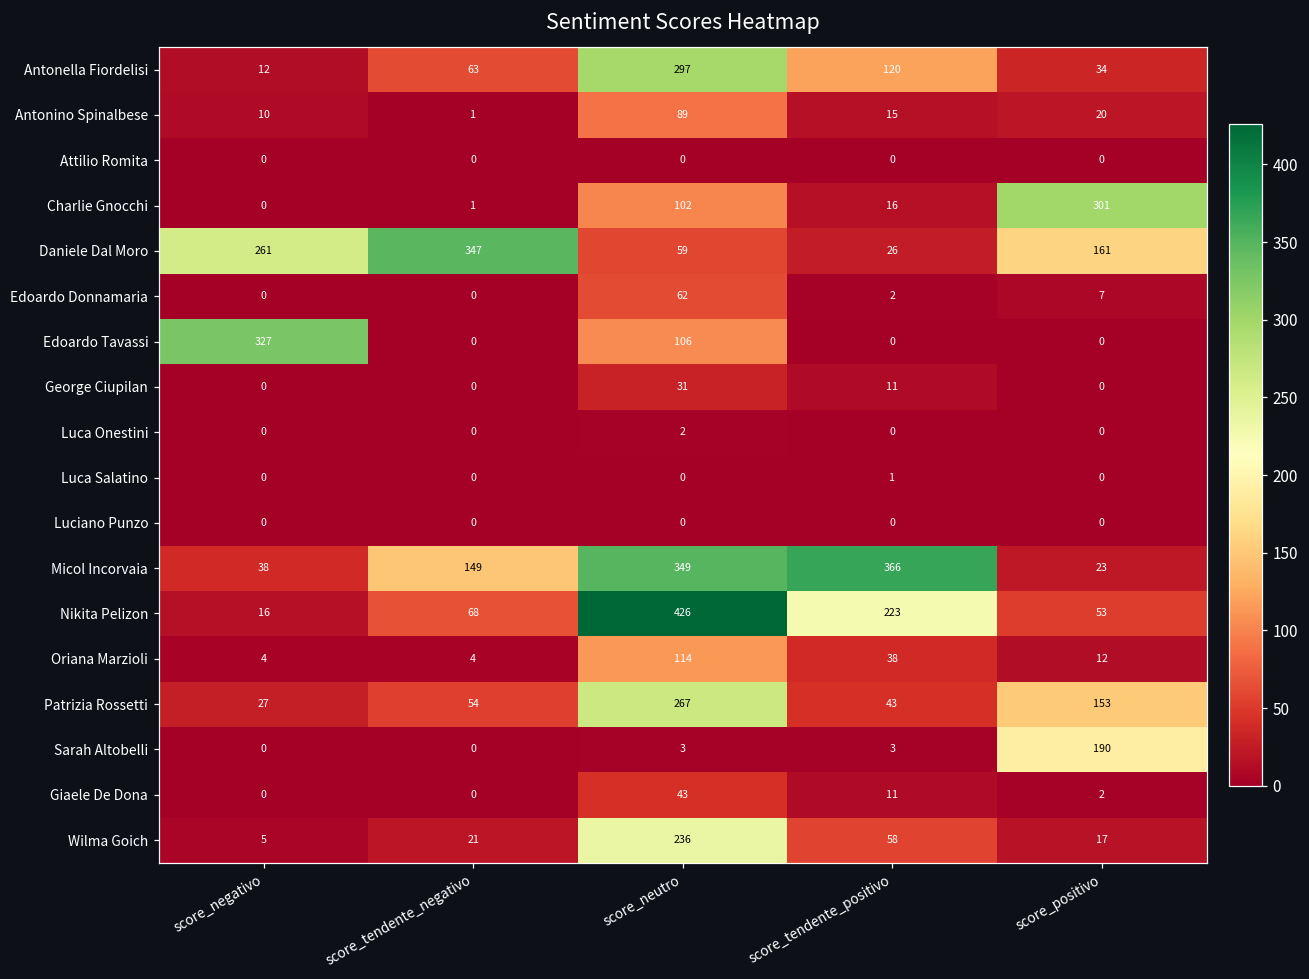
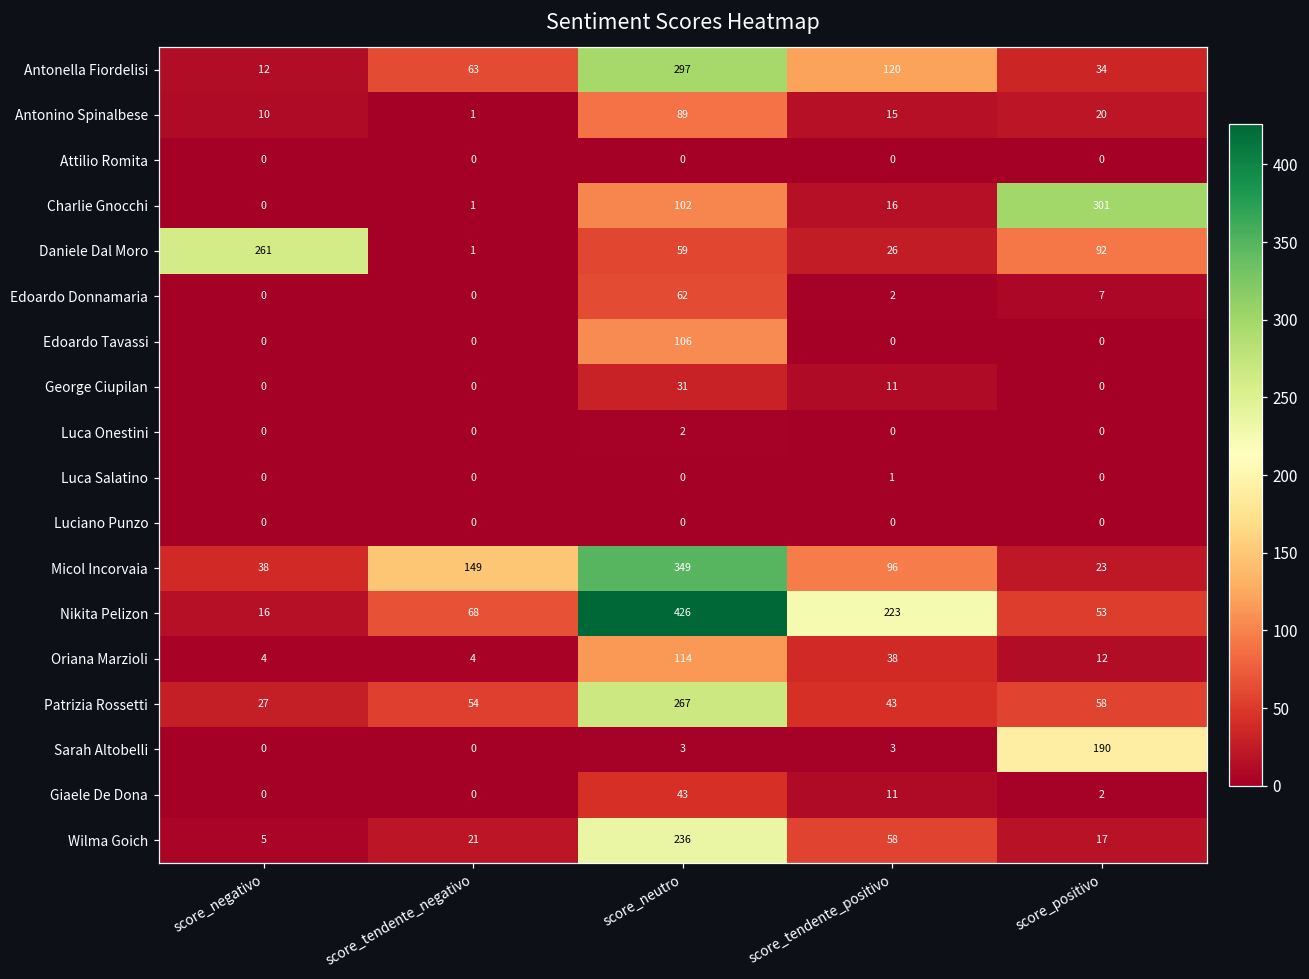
  {
    "Antonella Fiordelisi": {
      "score_negativo": 12,
      "score_tendente_negativo": 63,
      "score_neutro": 297,
      "score_tendente_positivo": 120,
      "score_positivo": 34
    },
    "Antonino Spinalbese": {
      "score_negativo": 10,
      "score_tendente_negativo": 1,
      "score_neutro": 89,
      "score_tendente_positivo": 15,
      "score_positivo": 20
    },
    "Attilio Romita": {
      "score_negativo": 0,
      "score_tendente_negativo": 0,
      "score_neutro": 0,
      "score_tendente_positivo": 0,
      "score_positivo": 0
    },
    "Charlie Gnocchi": {
      "score_negativo": 0,
      "score_tendente_negativo": 1,
      "score_neutro": 102,
      "score_tendente_positivo": 16,
      "score_positivo": 301
    },
    "Daniele Dal Moro": {
      "score_negativo": 261,
-     "score_tendente_negativo": 347,
+     "score_tendente_negativo": 1,
      "score_neutro": 59,
      "score_tendente_positivo": 26,
-     "score_positivo": 161
+     "score_positivo": 92
    },
    "Edoardo Donnamaria": {
      "score_negativo": 0,
      "score_tendente_negativo": 0,
      "score_neutro": 62,
      "score_tendente_positivo": 2,
      "score_positivo": 7
    },
    "Edoardo Tavassi": {
-     "score_negativo": 327,
+     "score_negativo": 0,
      "score_tendente_negativo": 0,
      "score_neutro": 106,
      "score_tendente_positivo": 0,
      "score_positivo": 0
    },
    "George Ciupilan": {
      "score_negativo": 0,
      "score_tendente_negativo": 0,
      "score_neutro": 31,
      "score_tendente_positivo": 11,
      "score_positivo": 0
    },
    "Luca Onestini": {
      "score_negativo": 0,
      "score_tendente_negativo": 0,
      "score_neutro": 2,
      "score_tendente_positivo": 0,
      "score_positivo": 0
    },
    "Luca Salatino": {
      "score_negativo": 0,
      "score_tendente_negativo": 0,
      "score_neutro": 0,
      "score_tendente_positivo": 1,
      "score_positivo": 0
    },
    "Luciano Punzo": {
      "score_negativo": 0,
      "score_tendente_negativo": 0,
      "score_neutro": 0,
      "score_tendente_positivo": 0,
      "score_positivo": 0
    },
    "Micol Incorvaia": {
      "score_negativo": 38,
      "score_tendente_negativo": 149,
      "score_neutro": 349,
-     "score_tendente_positivo": 366,
+     "score_tendente_positivo": 96,
      "score_positivo": 23
    },
    "Nikita Pelizon": {
      "score_negativo": 16,
      "score_tendente_negativo": 68,
      "score_neutro": 426,
      "score_tendente_positivo": 223,
      "score_positivo": 53
    },
    "Oriana Marzioli": {
      "score_negativo": 4,
      "score_tendente_negativo": 4,
      "score_neutro": 114,
      "score_tendente_positivo": 38,
      "score_positivo": 12
    },
    "Patrizia Rossetti": {
      "score_negativo": 27,
      "score_tendente_negativo": 54,
      "score_neutro": 267,
      "score_tendente_positivo": 43,
-     "score_positivo": 153
+     "score_positivo": 58
    },
    "Sarah Altobelli": {
      "score_negativo": 0,
      "score_tendente_negativo": 0,
      "score_neutro": 3,
      "score_tendente_positivo": 3,
      "score_positivo": 190
    },
    "Giaele De Dona": {
      "score_negativo": 0,
      "score_tendente_negativo": 0,
      "score_neutro": 43,
      "score_tendente_positivo": 11,
      "score_positivo": 2
    },
    "Wilma Goich": {
      "score_negativo": 5,
      "score_tendente_negativo": 21,
      "score_neutro": 236,
      "score_tendente_positivo": 58,
      "score_positivo": 17
    }
  }
